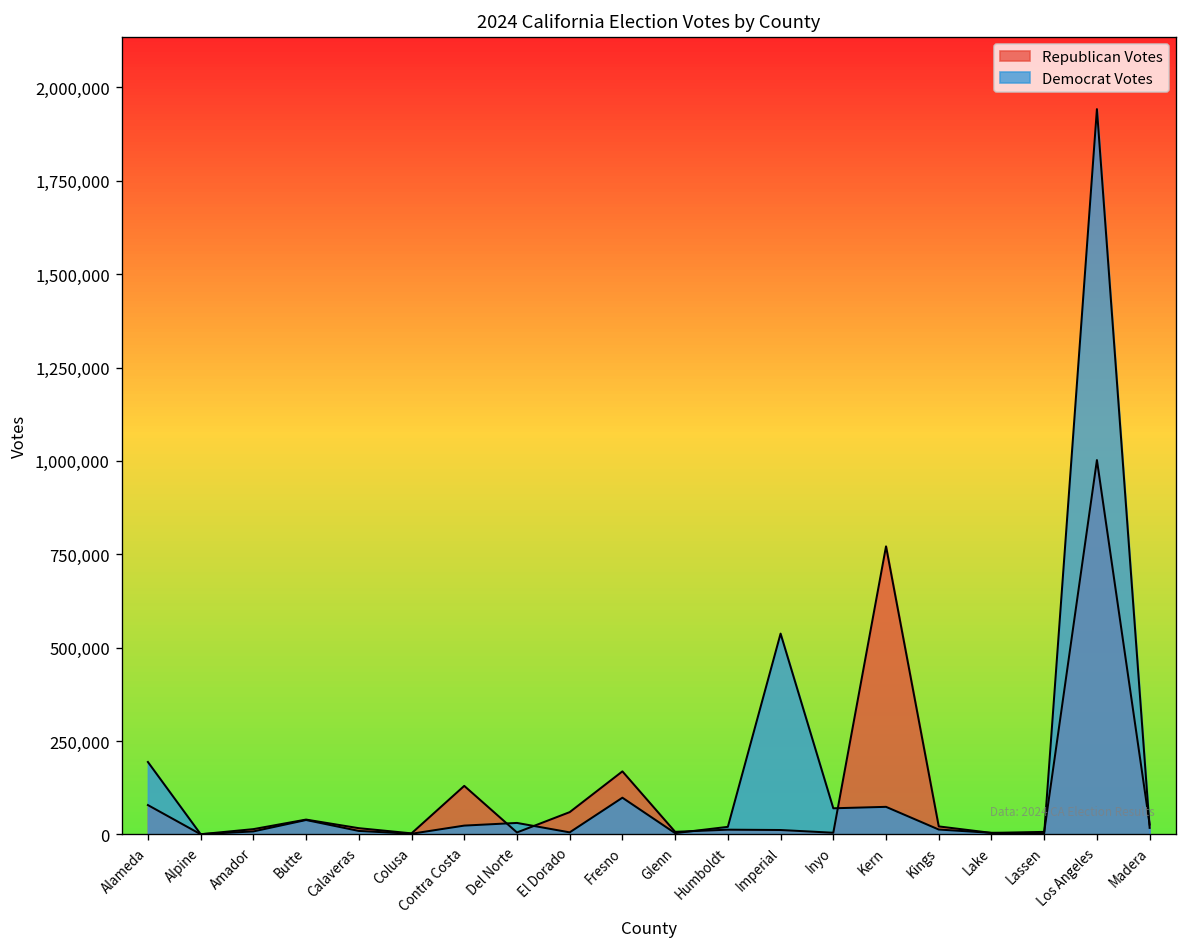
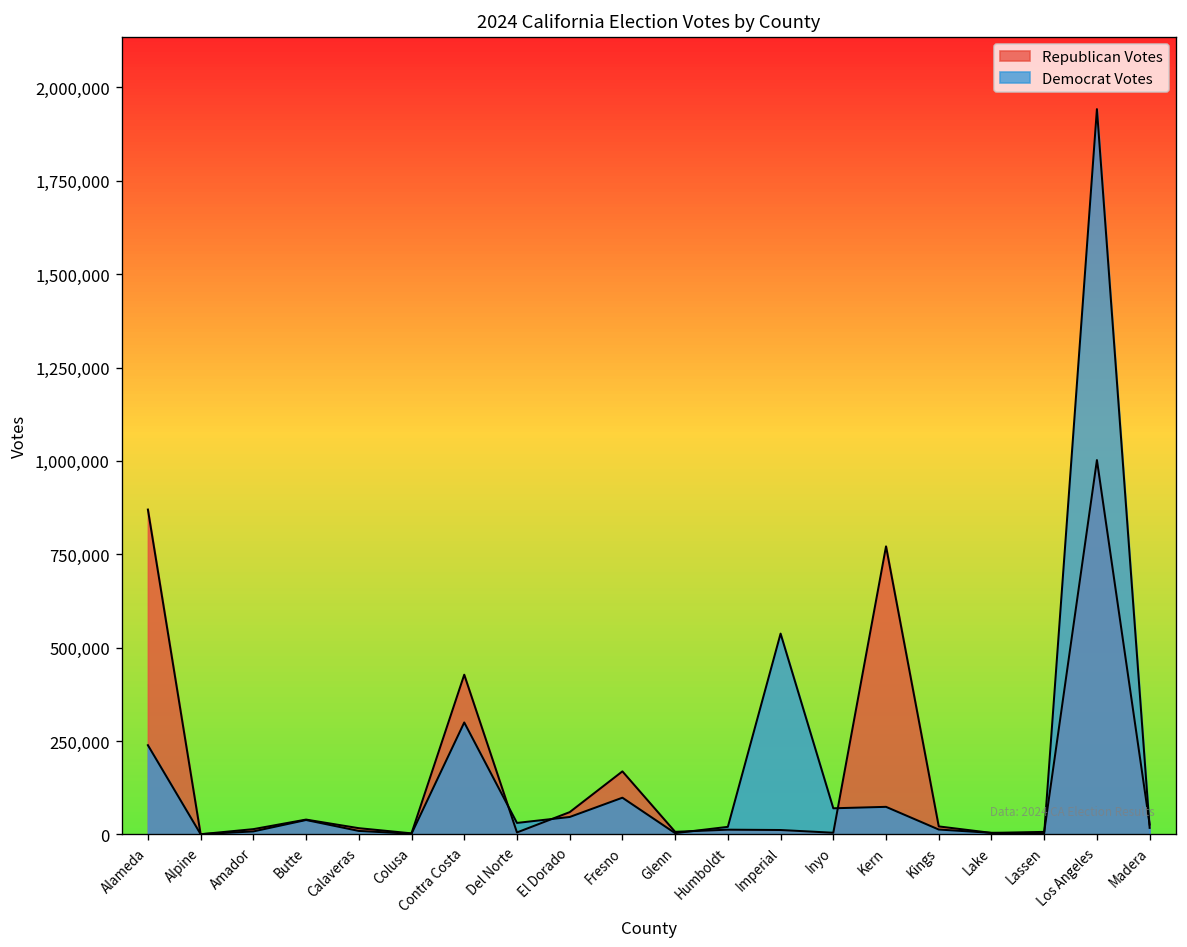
  {
    "Republican Votes": {
-     "Alameda": "80,000",
-     "Contra Costa": "130,000",
+     "Alameda": "870,000",
+     "Contra Costa": "430,000",
      "Del Norte": "10,000",
      "El Dorado": "60,000",
      "Fresno": "170,000",
      "Imperial": "10,000",
      "Inyo": "0",
      "Kern": "770,000",
      "Kings": "20,000",
      "Los Angeles": "1,000,000"
    },
    "Democrat Votes": {
-     "Alameda": "190,000",
-     "Contra Costa": "20,000",
+     "Alameda": "240,000",
+     "Contra Costa": "300,000",
      "Del Norte": "30,000",
-     "El Dorado": "10,000",
+     "El Dorado": "50,000",
      "Fresno": "100,000",
      "Imperial": "540,000",
      "Inyo": "70,000",
      "Kern": "70,000",
      "Kings": "10,000",
      "Los Angeles": "1,940,000",
      "Madera": "20,000"
    }
  }
